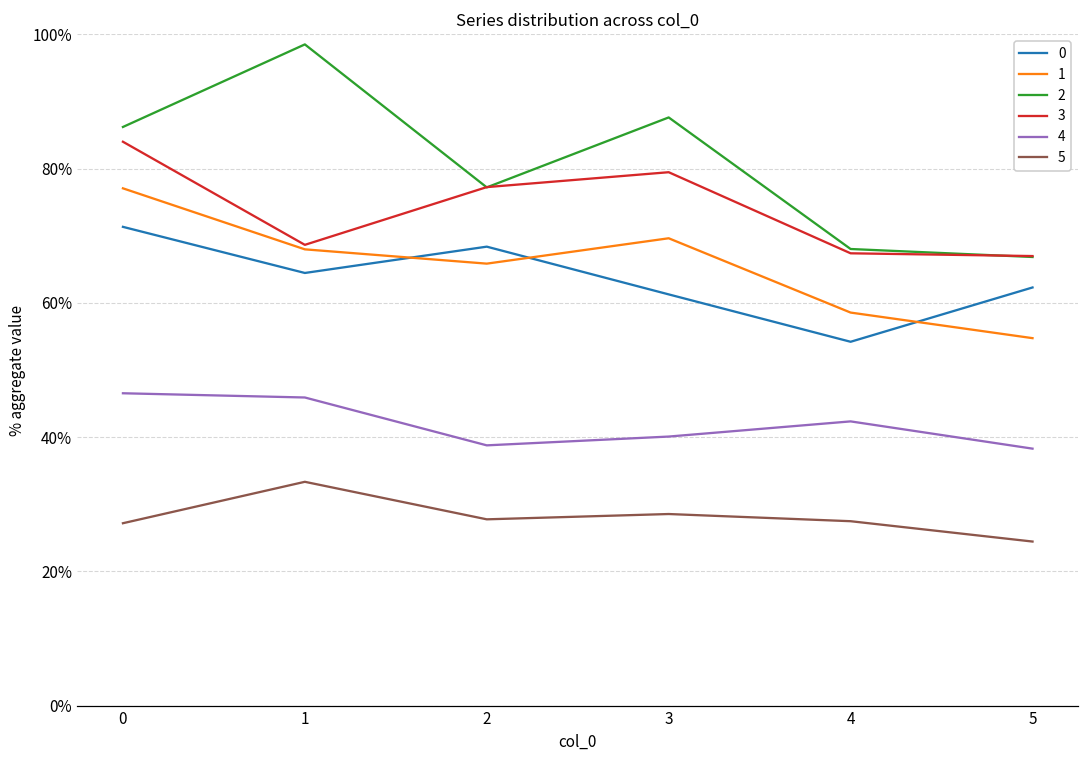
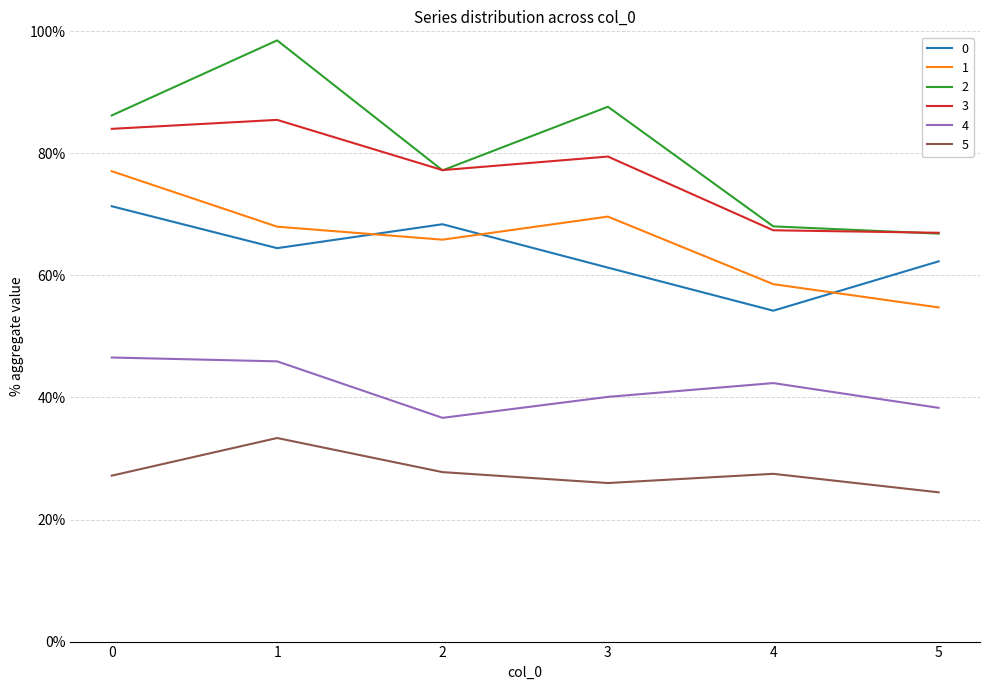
  {
    "0": {
      "0": "71%",
      "1": "64%",
      "2": "68%",
      "3": "61%",
      "4": "54%",
      "5": "62%"
    },
    "1": {
      "0": "77%",
      "1": "68%",
      "2": "66%",
      "3": "70%",
      "4": "59%",
      "5": "55%"
    },
    "2": {
      "0": "86%",
      "1": "99%",
      "3": "88%",
      "4": "68%"
    },
    "3": {
      "0": "84%",
-     "1": "69%",
+     "1": "85%",
      "3": "79%",
      "4": "67%"
    },
    "4": {
      "0": "47%",
      "1": "46%",
-     "2": "39%",
+     "2": "37%",
      "3": "40%",
      "4": "42%",
      "5": "38%"
    },
    "5": {
      "0": "27%",
      "1": "33%",
      "2": "28%",
-     "3": "29%",
+     "3": "26%",
      "4": "27%",
      "5": "24%"
    }
  }
